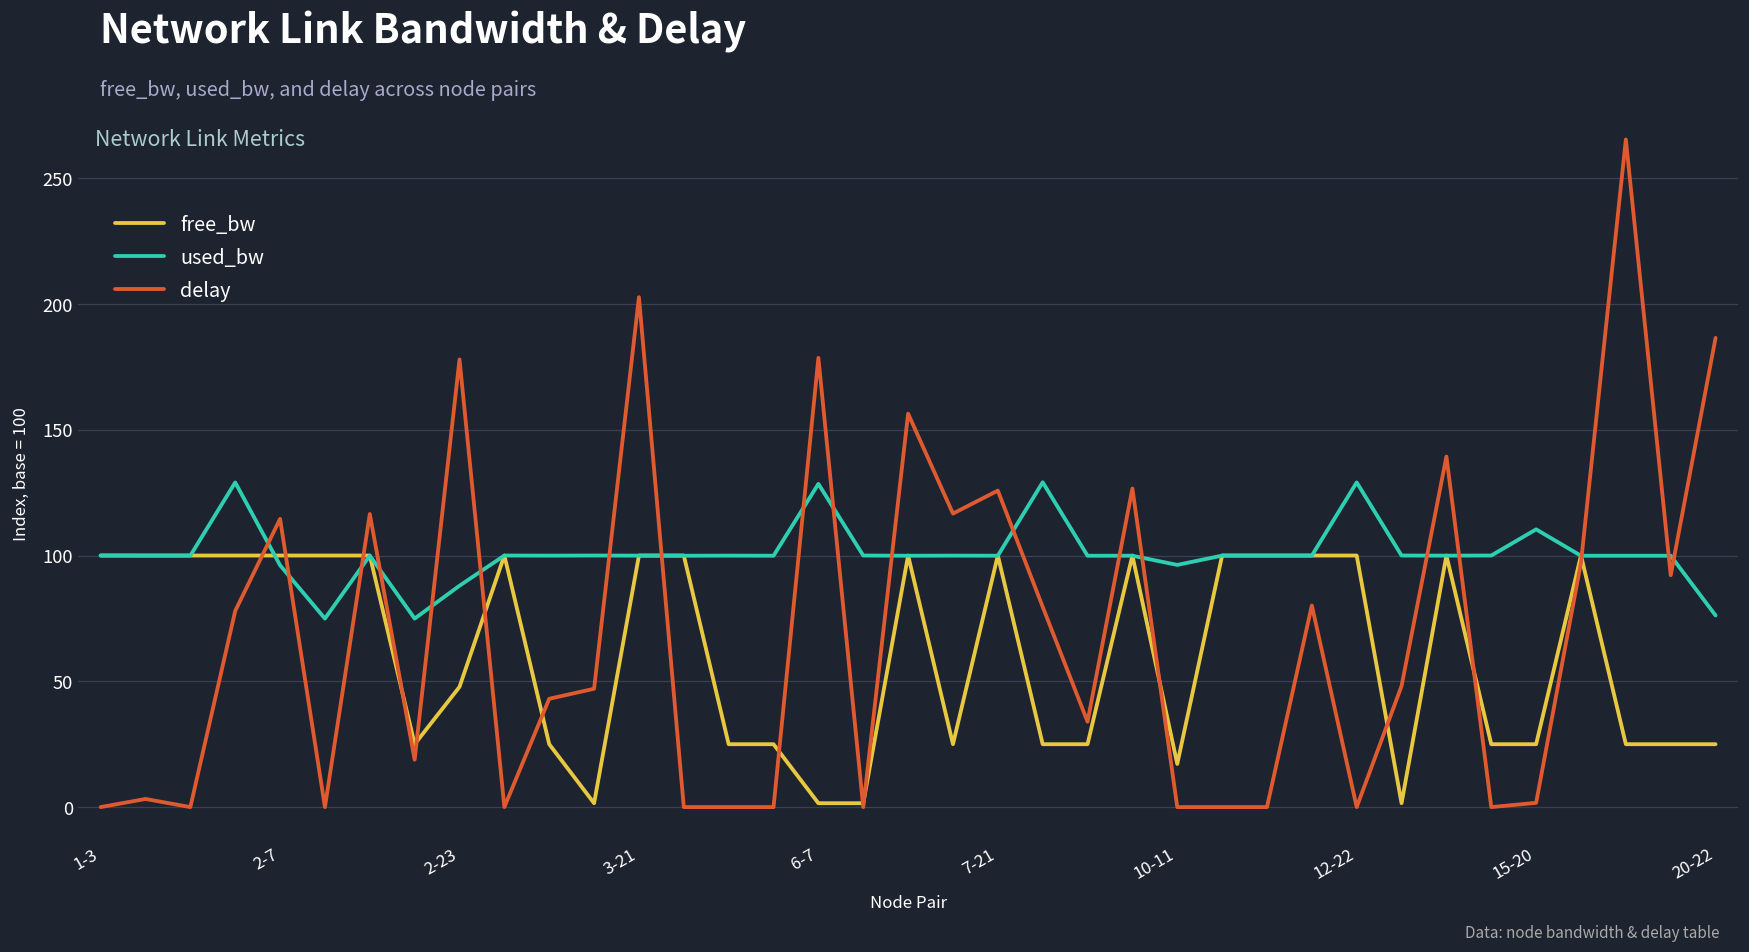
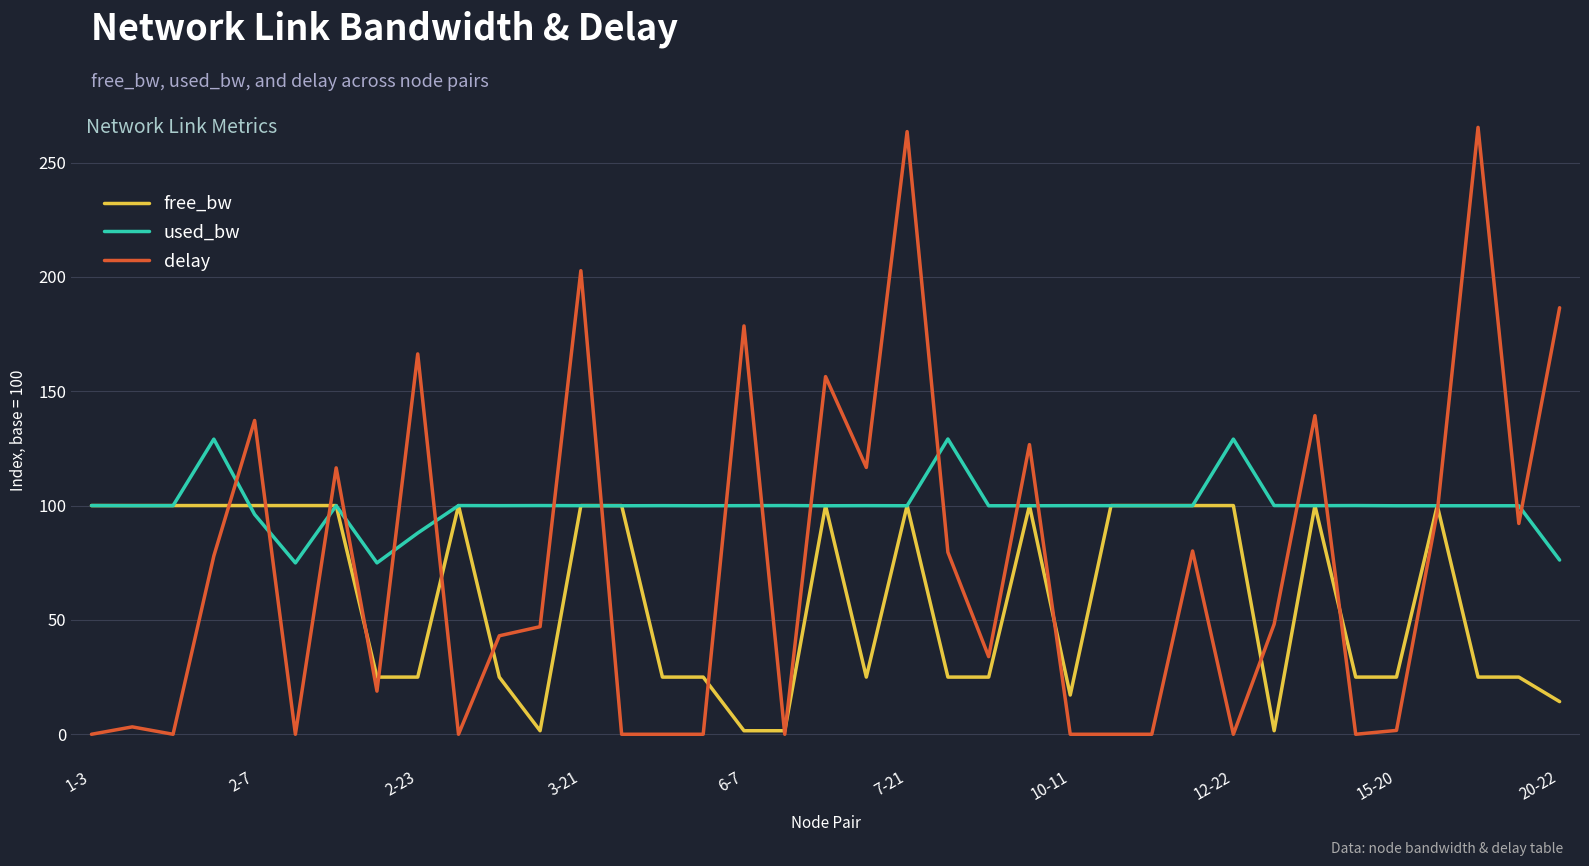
  {
    "free_bw": {
      "2-7": 100,
-     "2-23": 48,
+     "2-23": 25,
      "6-7": 2,
      "10-11": 17,
      "12-22": 100,
      "15-20": 25,
-     "20-22": 25
+     "20-22": 14
    },
    "used_bw": {
      "2-7": 96,
      "2-23": 88,
-     "6-7": 128,
-     "10-11": 96,
+     "6-7": 100,
+     "10-11": 100,
      "12-22": 129,
-     "15-20": 110,
+     "15-20": 100,
      "20-22": 76
    },
    "delay": {
      "1-3": 0,
-     "2-7": 115,
-     "2-23": 178,
+     "2-7": 137,
+     "2-23": 166,
      "3-21": 203,
      "6-7": 179,
-     "7-21": 126,
+     "7-21": 264,
      "10-11": 0,
      "12-22": 0,
      "15-20": 2,
      "20-22": 186
    }
  }
